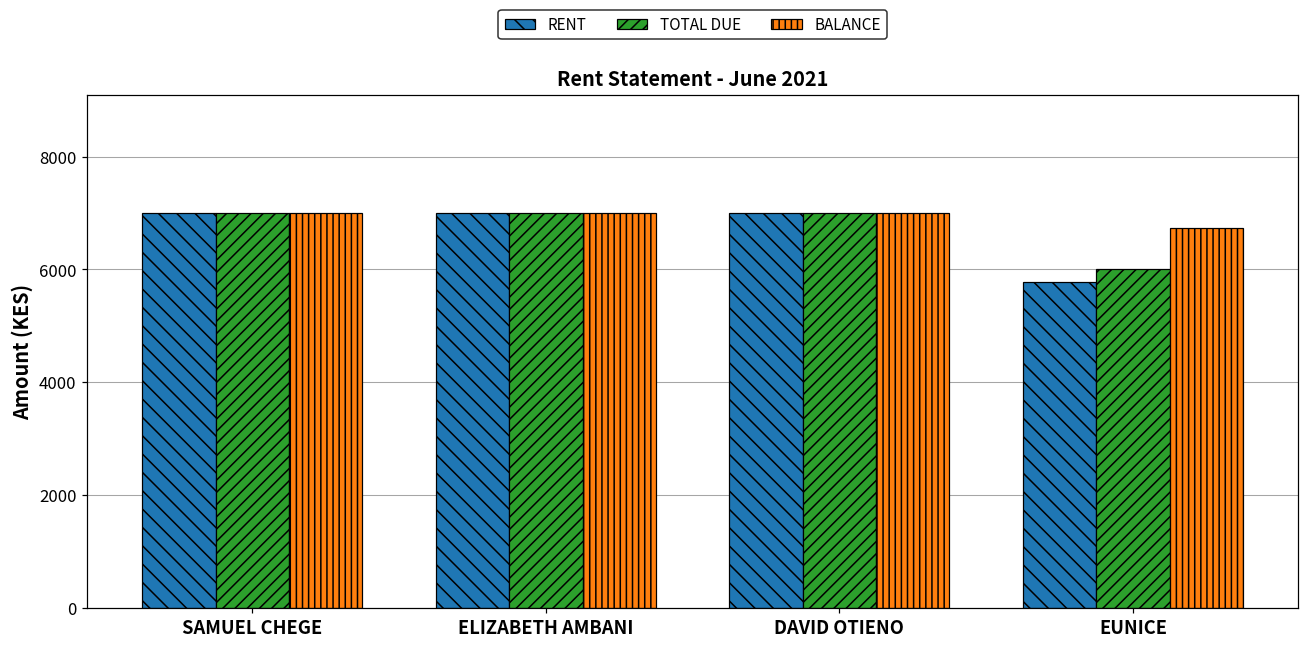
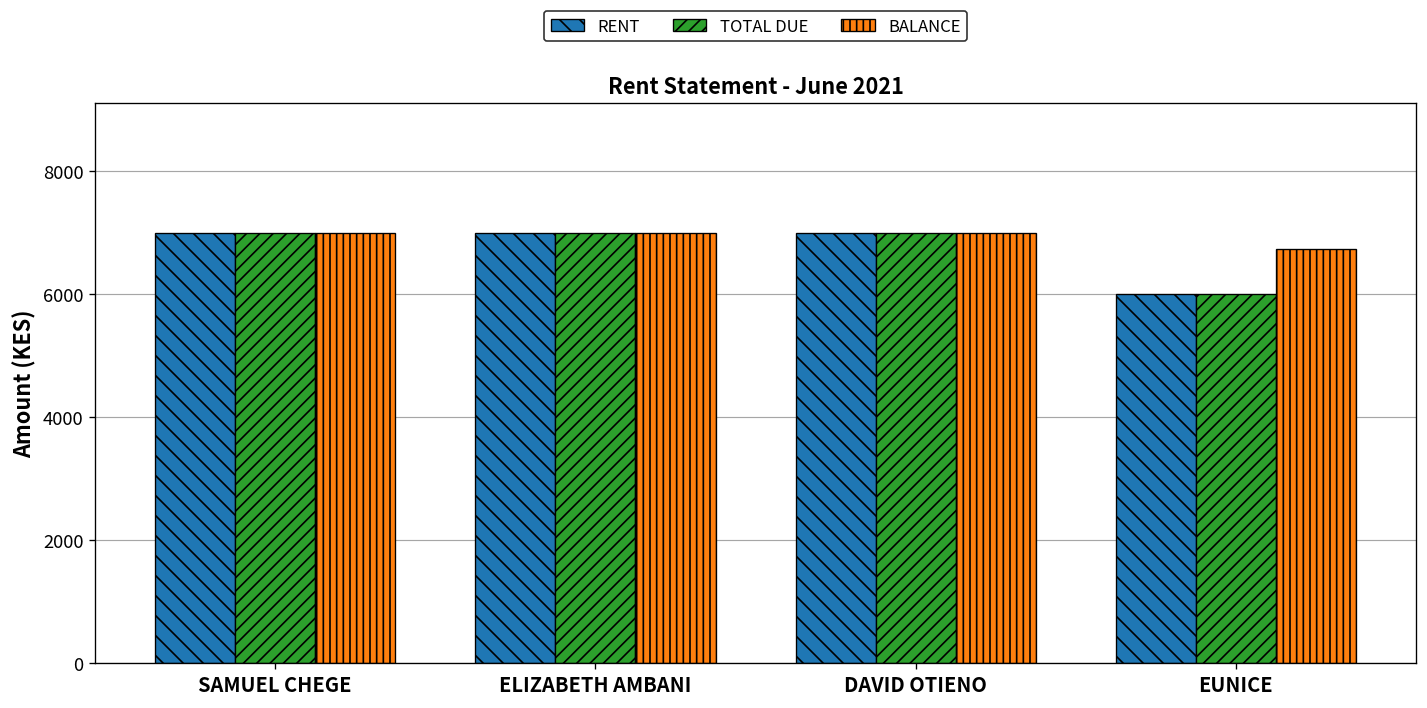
  {
    "RENT": {
      "SAMUEL CHEGE": 7000,
      "ELIZABETH AMBANI": 7000,
      "DAVID OTIENO": 7000,
-     "EUNICE": 5800
+     "EUNICE": 6000
    },
    "TOTAL DUE": {
      "SAMUEL CHEGE": 7000,
      "ELIZABETH AMBANI": 7000,
      "DAVID OTIENO": 7000,
      "EUNICE": 6000
    },
    "BALANCE": {
      "SAMUEL CHEGE": 7000,
      "ELIZABETH AMBANI": 7000,
      "DAVID OTIENO": 7000,
      "EUNICE": 6700
    }
  }
